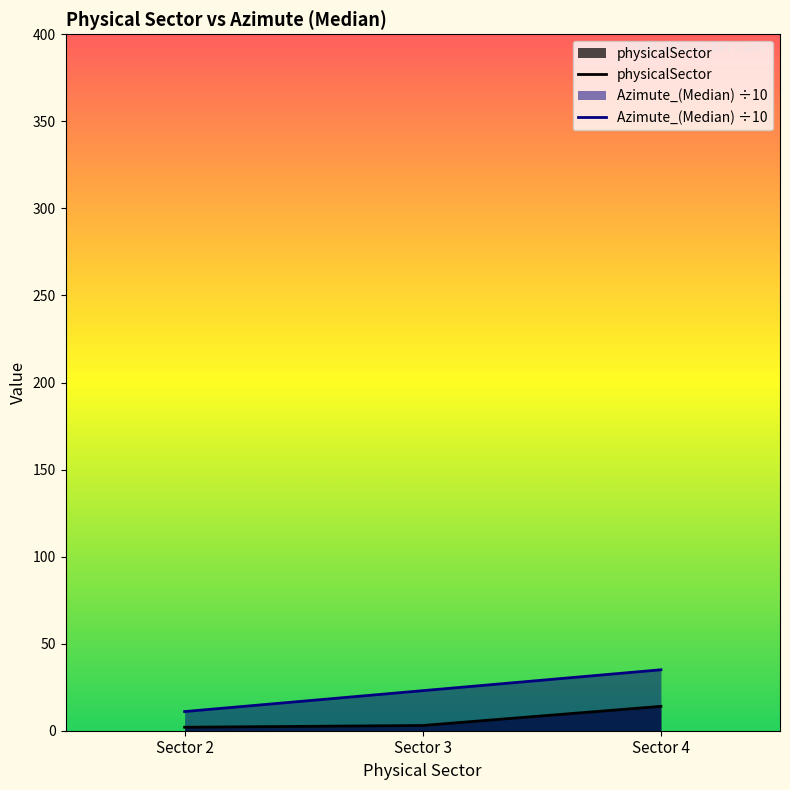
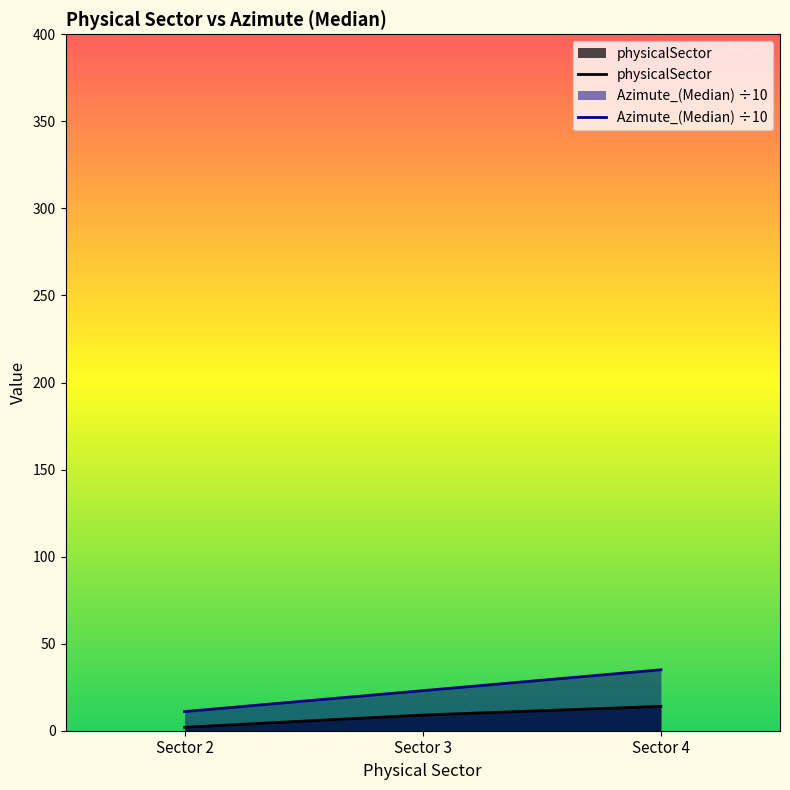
  {
    "physicalSector": {
      "Sector 2": 2,
-     "Sector 3": 3,
+     "Sector 3": 9,
      "Sector 4": 14
    },
    "Azimute_(Median) ÷10": {
      "Sector 2": 11,
      "Sector 3": 23,
      "Sector 4": 35
    }
  }
